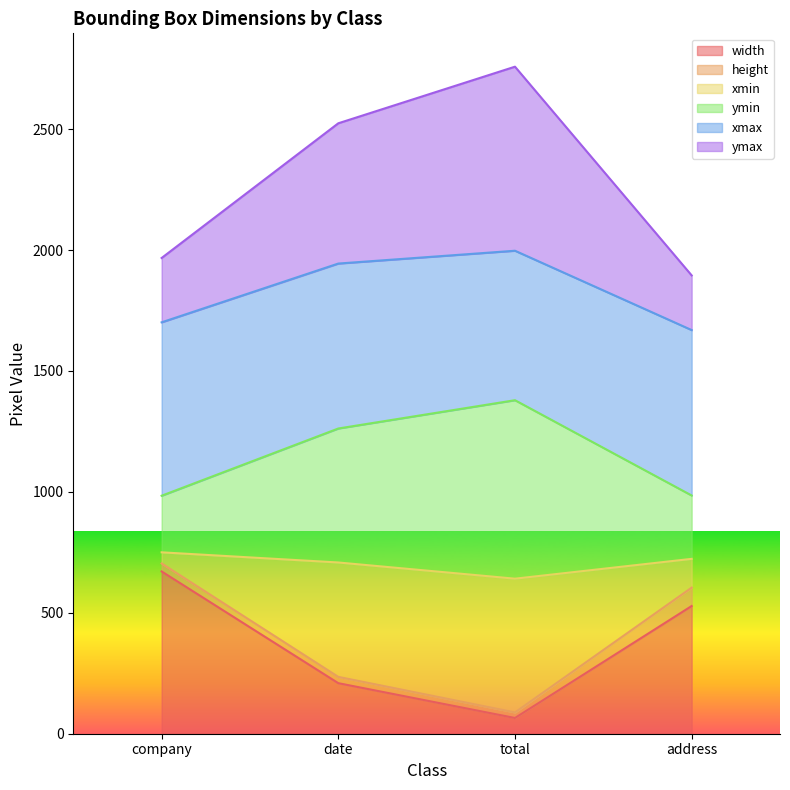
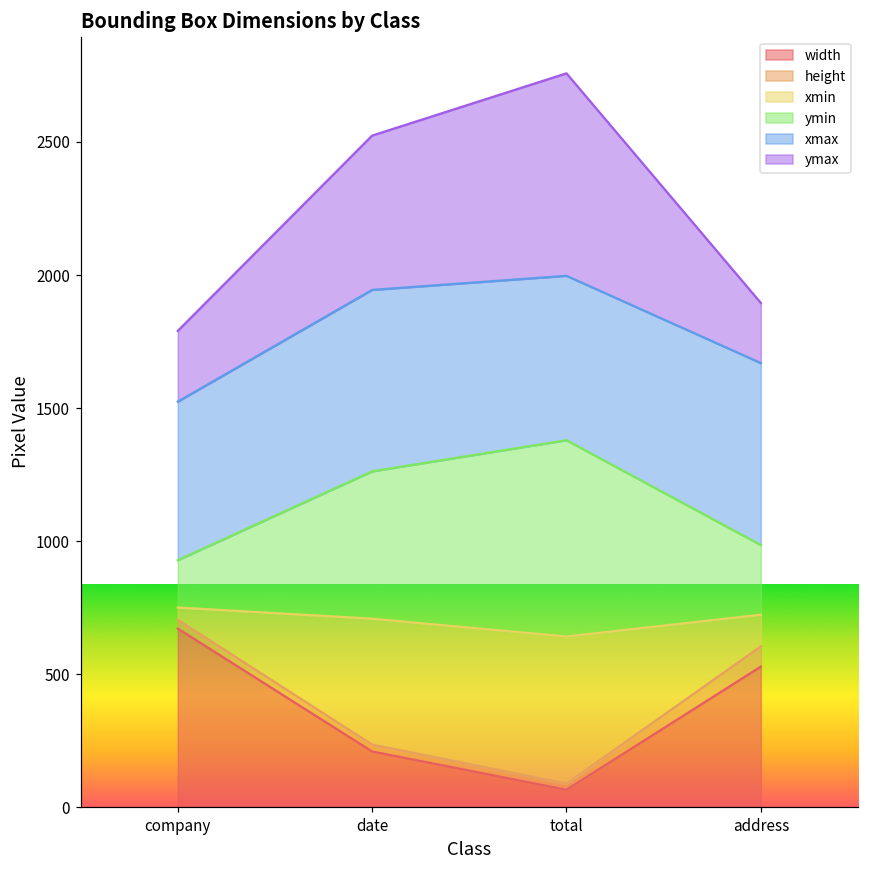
  {
    "ymin": {
-     "company": 230,
+     "company": 180,
      "date": 550,
      "total": 740,
      "address": 260
    },
    "xmax": {
-     "company": 720,
+     "company": 600,
      "date": 680,
      "total": 620,
      "address": 680
    },
    "ymax": {
      "company": 270,
      "date": 580,
      "total": 760,
      "address": 230
    }
  }
